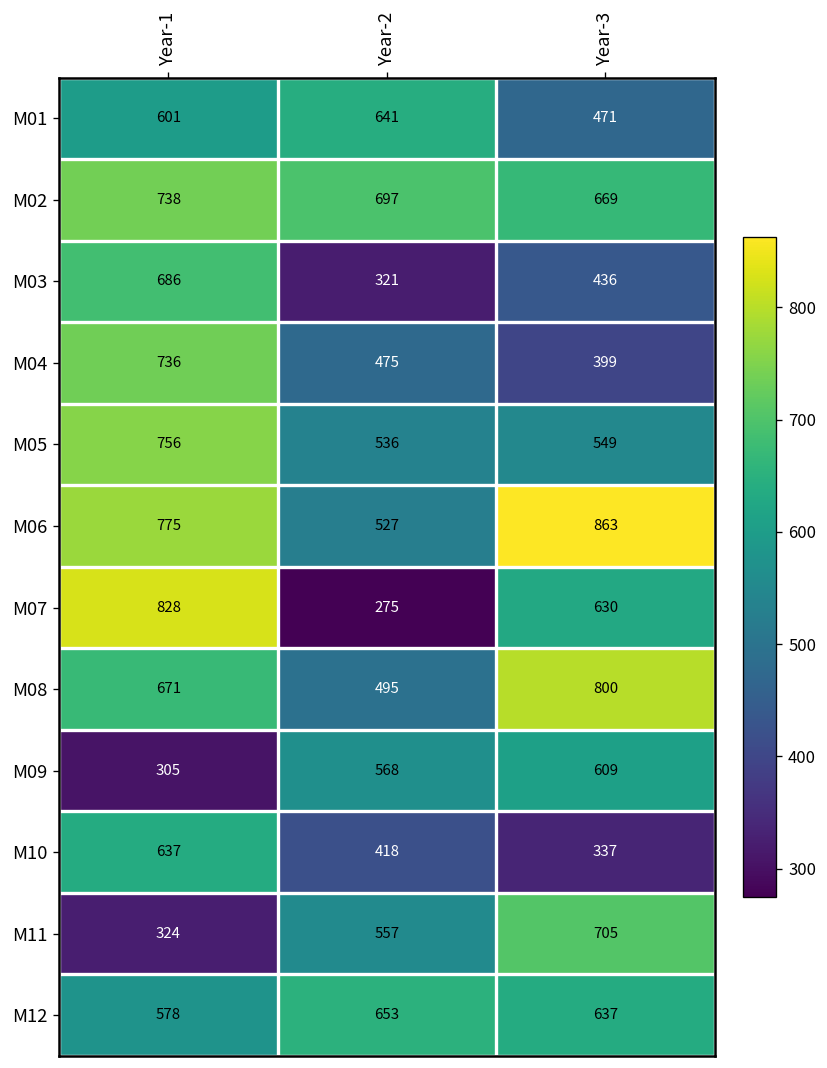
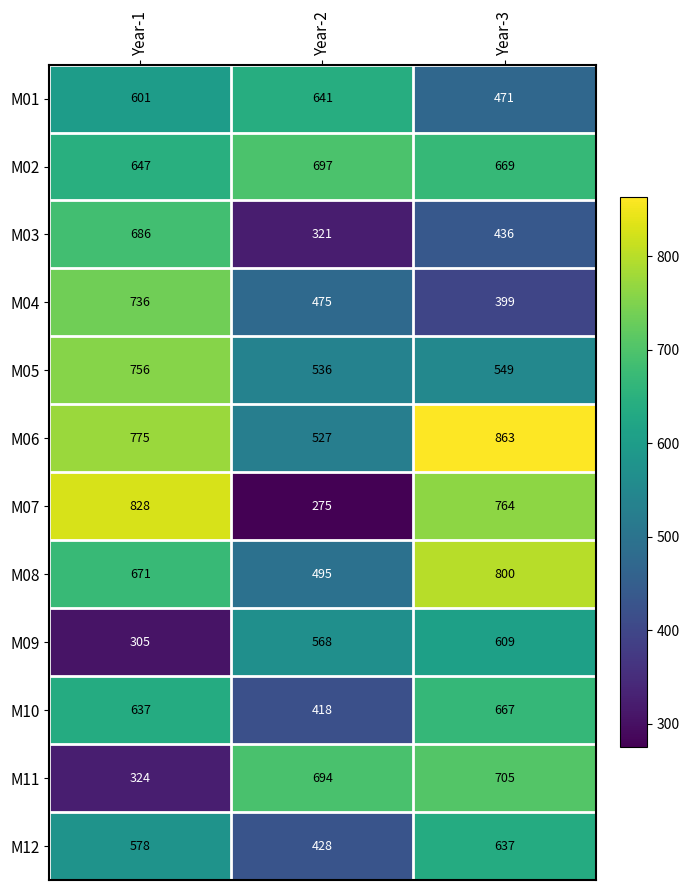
  {
    "M01": {
      "Year-1": 601,
      "Year-2": 641,
      "Year-3": 471
    },
    "M02": {
-     "Year-1": 738,
+     "Year-1": 647,
      "Year-2": 697,
      "Year-3": 669
    },
    "M03": {
      "Year-1": 686,
      "Year-2": 321,
      "Year-3": 436
    },
    "M04": {
      "Year-1": 736,
      "Year-2": 475,
      "Year-3": 399
    },
    "M05": {
      "Year-1": 756,
      "Year-2": 536,
      "Year-3": 549
    },
    "M06": {
      "Year-1": 775,
      "Year-2": 527,
      "Year-3": 863
    },
    "M07": {
      "Year-1": 828,
      "Year-2": 275,
-     "Year-3": 630
+     "Year-3": 764
    },
    "M08": {
      "Year-1": 671,
      "Year-2": 495,
      "Year-3": 800
    },
    "M09": {
      "Year-1": 305,
      "Year-2": 568,
      "Year-3": 609
    },
    "M10": {
      "Year-1": 637,
      "Year-2": 418,
-     "Year-3": 337
+     "Year-3": 667
    },
    "M11": {
      "Year-1": 324,
-     "Year-2": 557,
+     "Year-2": 694,
      "Year-3": 705
    },
    "M12": {
      "Year-1": 578,
-     "Year-2": 653,
+     "Year-2": 428,
      "Year-3": 637
    }
  }
